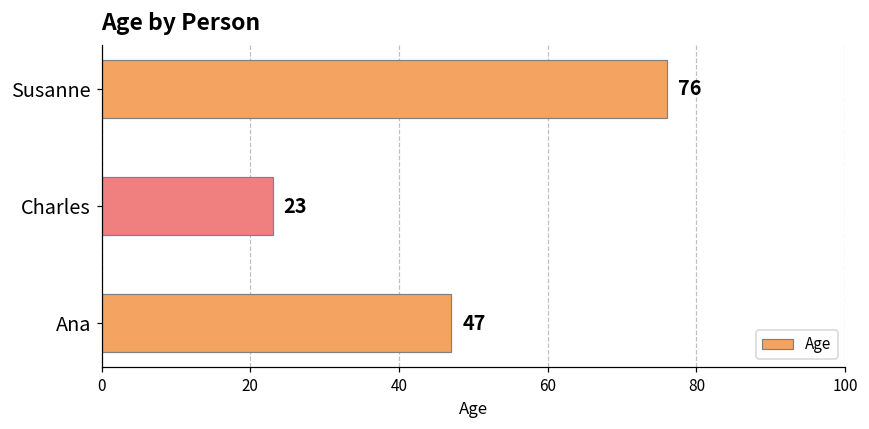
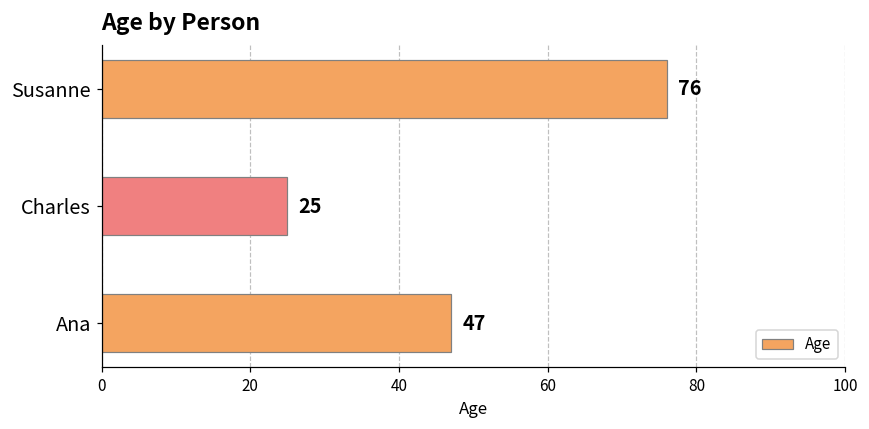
  {
    "Susanne": 76,
-   "Charles": 23,
+   "Charles": 25,
    "Ana": 47
  }
